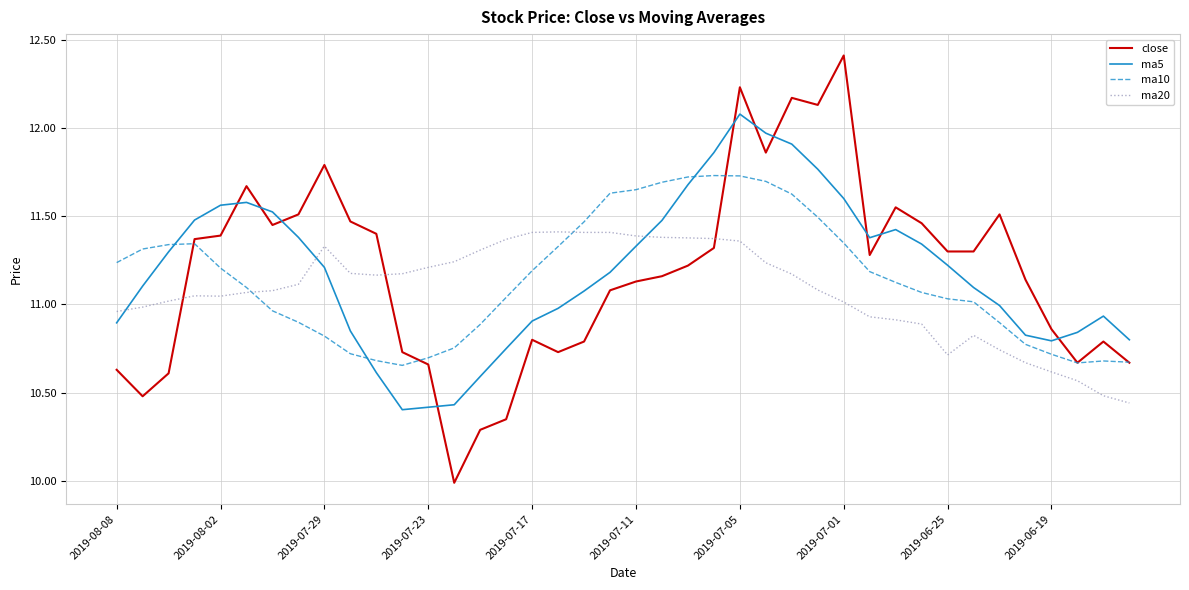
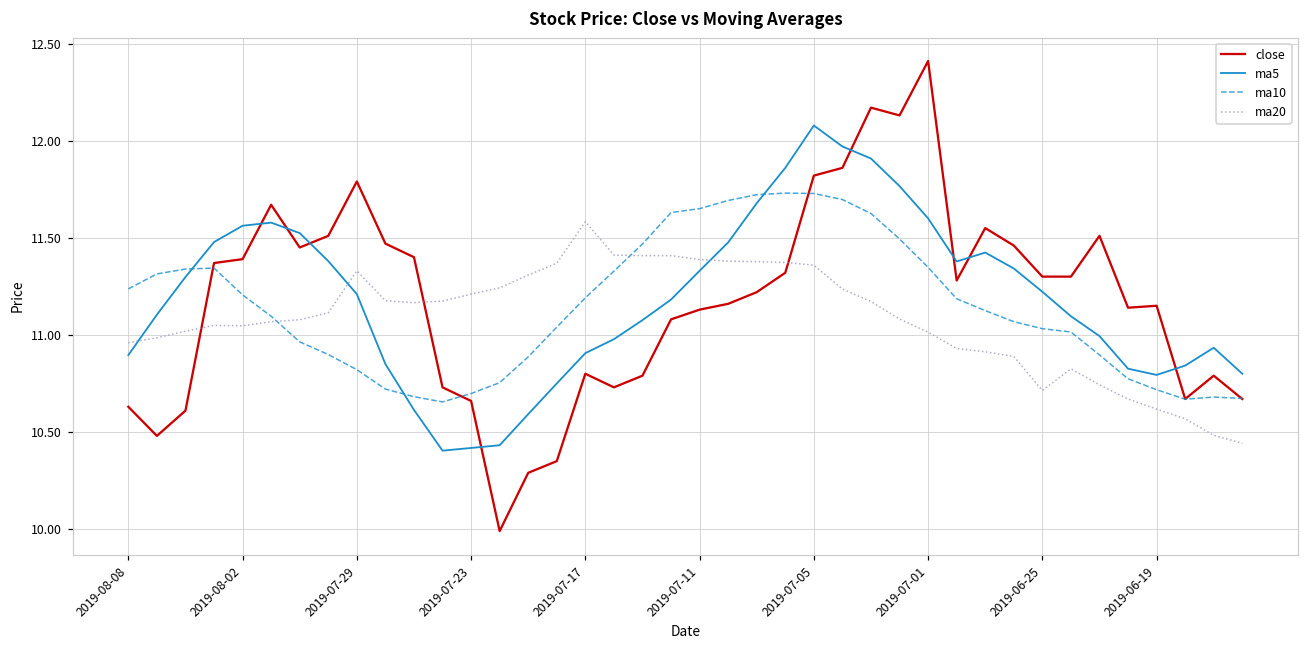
  {
    "close": {
      "2019-08-08": 10.63,
      "2019-08-02": 11.39,
      "2019-07-29": 11.79,
      "2019-07-23": 10.66,
      "2019-07-17": 10.80,
      "2019-07-11": 11.13,
-     "2019-07-05": 12.23,
+     "2019-07-05": 11.82,
      "2019-07-01": 12.41,
      "2019-06-25": 11.30,
-     "2019-06-19": 10.86
+     "2019-06-19": 11.15
    },
    "ma20": {
      "2019-08-08": 10.96,
      "2019-08-02": 11.05,
      "2019-07-29": 11.33,
      "2019-07-23": 11.21,
-     "2019-07-17": 11.41,
+     "2019-07-17": 11.58,
      "2019-07-11": 11.39,
      "2019-07-05": 11.36,
      "2019-07-01": 11.01,
      "2019-06-25": 10.71,
      "2019-06-19": 10.62
    }
  }
